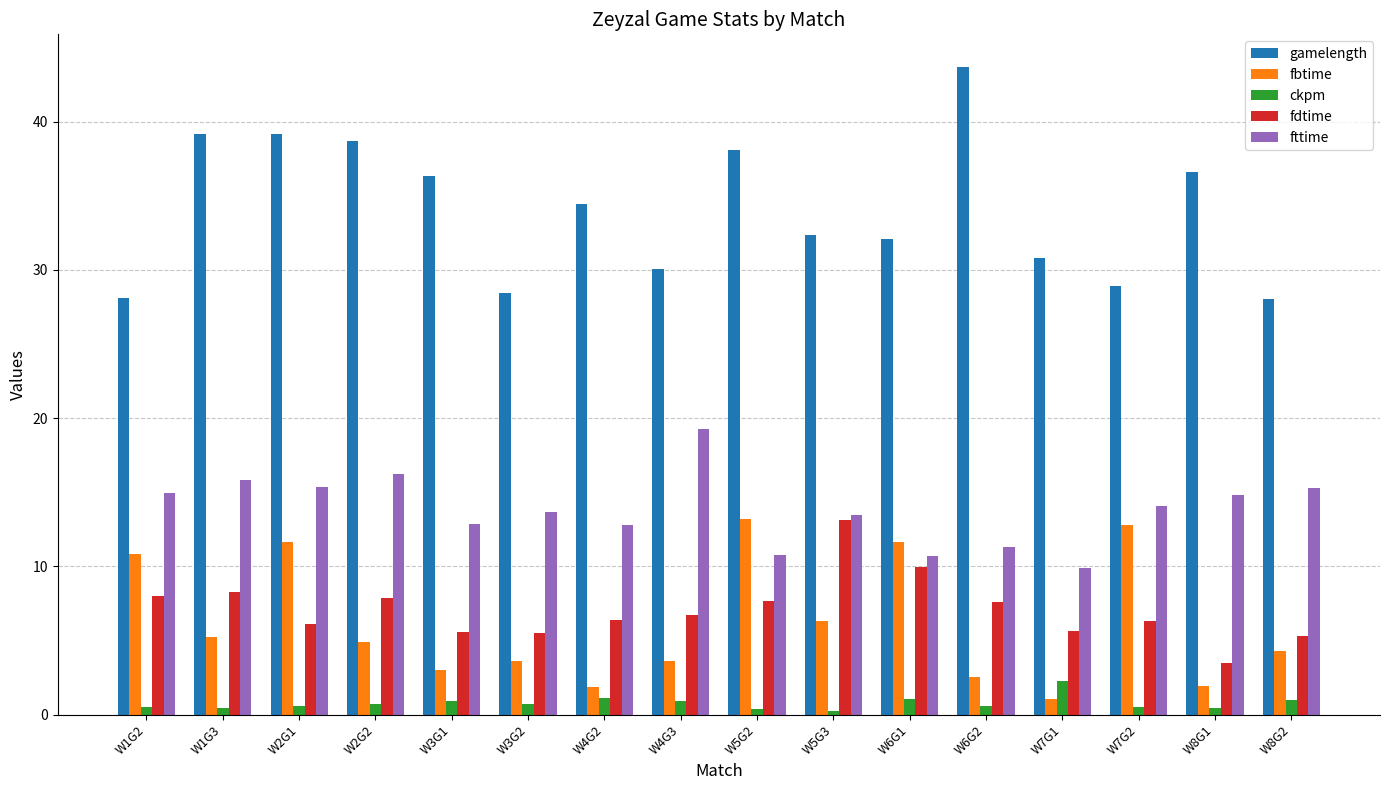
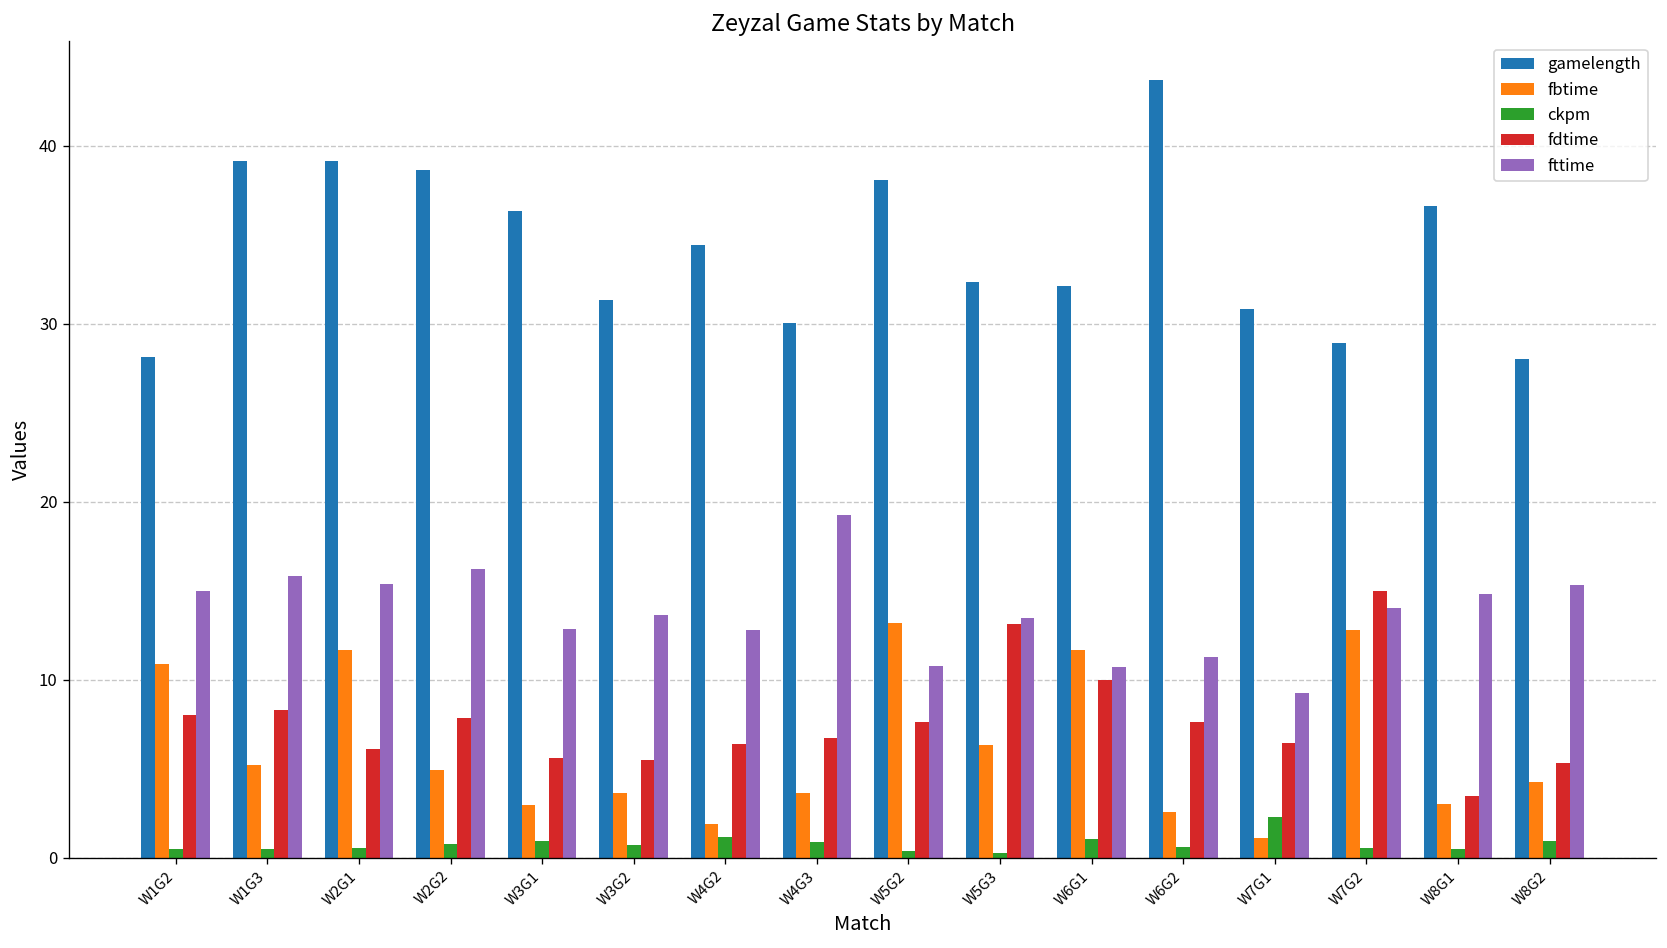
  {
    "gamelength": {
      "W1G2": 28.1,
      "W1G3": 39.2,
      "W2G1": 39.2,
      "W2G2": 38.7,
      "W3G1": 36.4,
-     "W3G2": 28.4,
+     "W3G2": 31.4,
      "W4G2": 34.4,
      "W4G3": 30.1,
      "W5G2": 38.1,
      "W5G3": 32.3,
      "W6G1": 32.1,
      "W6G2": 43.7,
      "W7G1": 30.8,
      "W7G2": 28.9,
      "W8G1": 36.6,
      "W8G2": 28.0
    },
    "fbtime": {
      "W1G2": 10.9,
      "W1G3": 5.2,
      "W2G1": 11.7,
      "W2G2": 4.9,
      "W3G1": 3.0,
      "W3G2": 3.6,
      "W4G2": 1.9,
      "W4G3": 3.6,
      "W5G2": 13.2,
      "W5G3": 6.3,
      "W6G1": 11.7,
      "W6G2": 2.6,
      "W7G1": 1.1,
      "W7G2": 12.8,
-     "W8G1": 1.9,
+     "W8G1": 3.0,
      "W8G2": 4.3
    },
    "ckpm": {
      "W1G2": 0.5,
      "W1G3": 0.5,
      "W2G1": 0.6,
      "W2G2": 0.8,
      "W3G1": 0.9,
      "W3G2": 0.7,
      "W4G2": 1.2,
      "W4G3": 0.9,
      "W5G2": 0.4,
      "W5G3": 0.3,
      "W6G1": 1.1,
      "W6G2": 0.6,
      "W7G1": 2.3,
      "W7G2": 0.6,
      "W8G1": 0.5,
      "W8G2": 1.0
    },
    "fdtime": {
      "W1G2": 8.0,
      "W1G3": 8.3,
      "W2G1": 6.1,
      "W2G2": 7.9,
      "W3G1": 5.6,
      "W3G2": 5.5,
      "W4G2": 6.4,
      "W4G3": 6.7,
      "W5G2": 7.6,
      "W5G3": 13.2,
      "W6G1": 10.0,
      "W6G2": 7.6,
-     "W7G1": 5.6,
-     "W7G2": 6.3,
+     "W7G1": 6.4,
+     "W7G2": 15.0,
      "W8G1": 3.5,
      "W8G2": 5.3
    },
    "fttime": {
      "W1G2": 15.0,
      "W1G3": 15.8,
      "W2G1": 15.4,
      "W2G2": 16.2,
      "W3G1": 12.9,
      "W3G2": 13.7,
      "W4G2": 12.8,
      "W4G3": 19.2,
      "W5G2": 10.8,
      "W5G3": 13.5,
      "W6G1": 10.7,
      "W6G2": 11.3,
-     "W7G1": 9.9,
+     "W7G1": 9.3,
      "W7G2": 14.0,
      "W8G1": 14.8,
      "W8G2": 15.3
    }
  }
